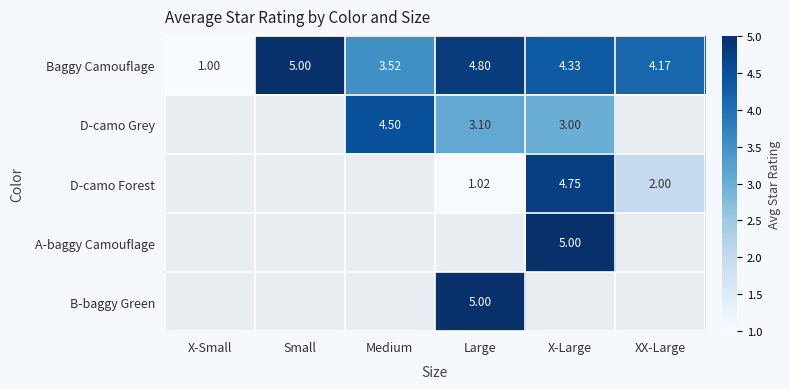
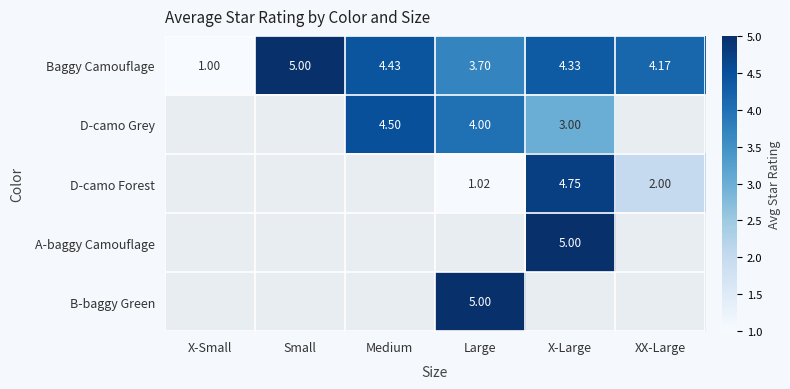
  {
    "Baggy Camouflage": {
      "X-Small": 1.00,
      "Small": 5.00,
-     "Medium": 3.52,
-     "Large": 4.80,
+     "Medium": 4.43,
+     "Large": 3.70,
      "X-Large": 4.33,
      "XX-Large": 4.17
    },
    "D-camo Grey": {
      "Medium": 4.50,
-     "Large": 3.10,
+     "Large": 4.00,
      "X-Large": 3.00
    },
    "D-camo Forest": {
      "Large": 1.02,
      "X-Large": 4.75,
      "XX-Large": 2.00
    },
    "A-baggy Camouflage": {
      "X-Large": 5.00
    },
    "B-baggy Green": {
      "Large": 5.00
    }
  }
